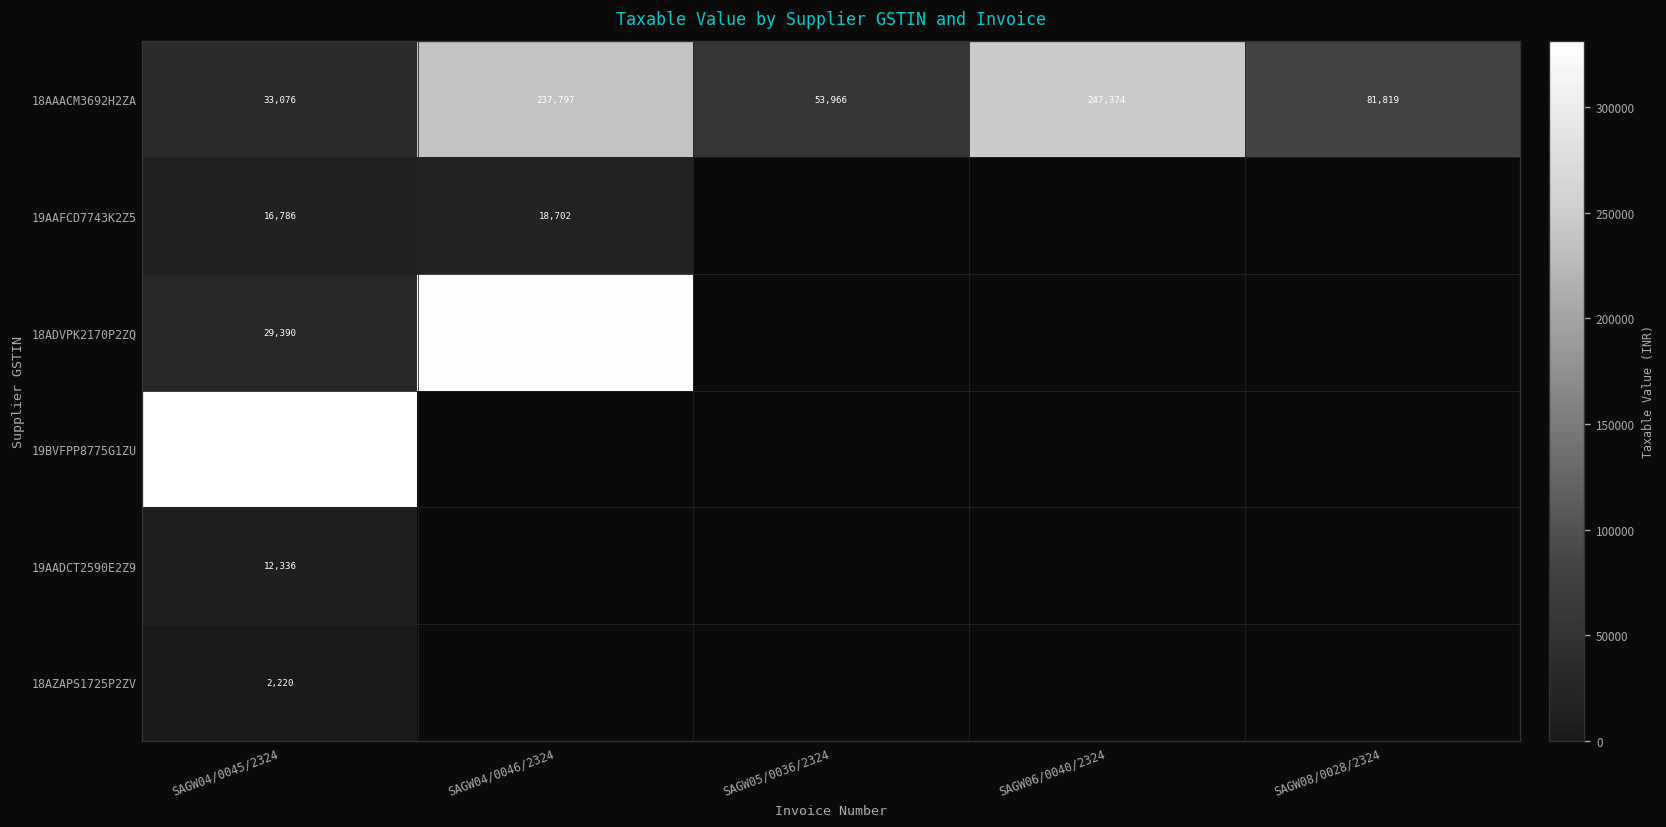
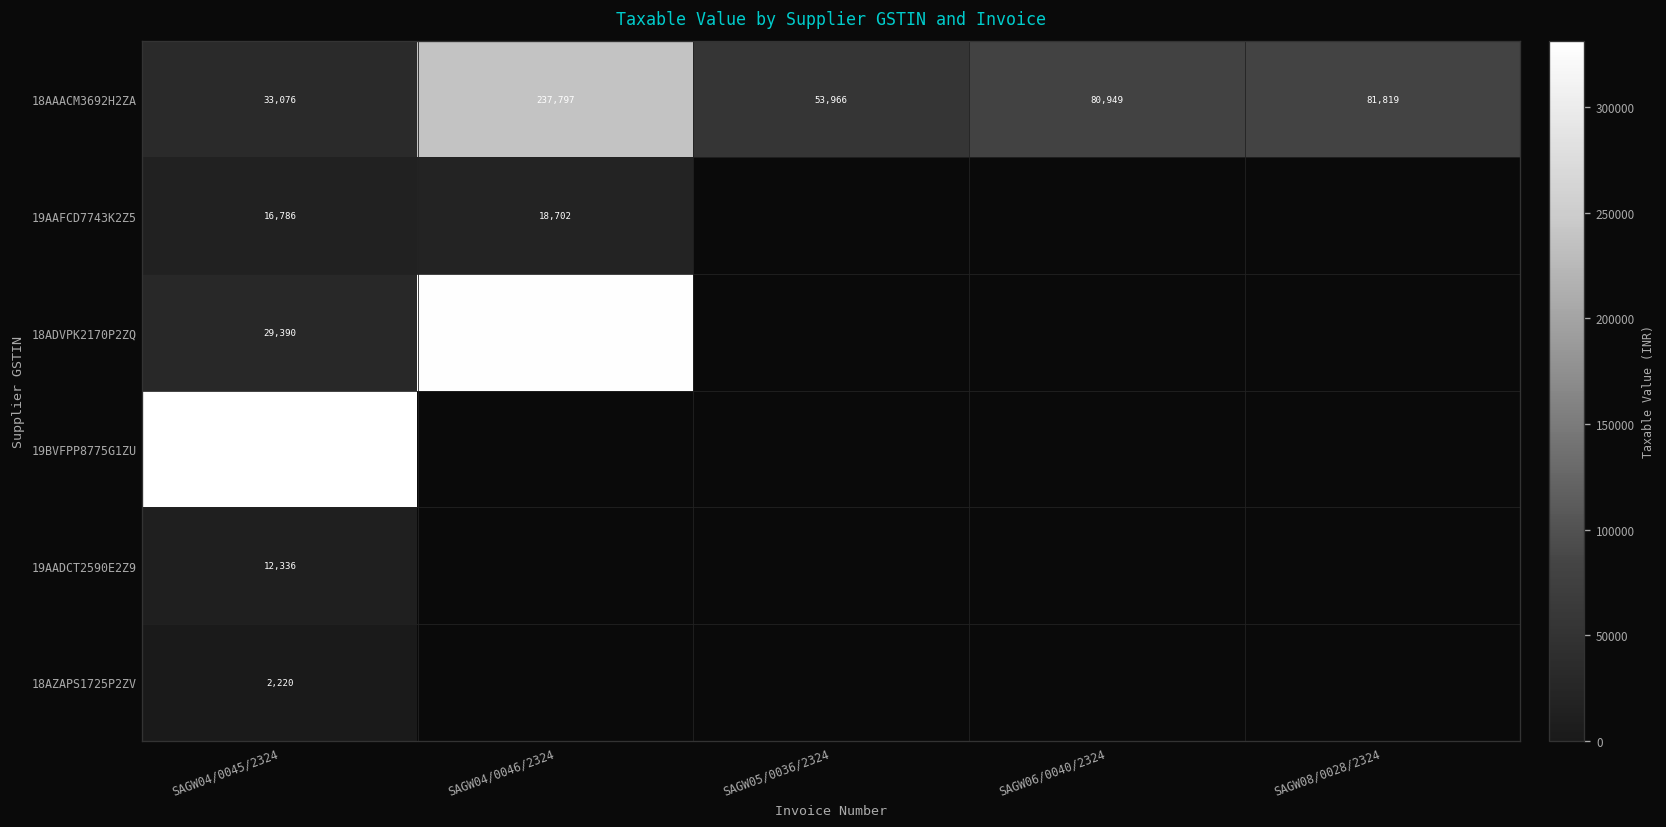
  {
    "18AAACM3692H2ZA": {
      "SAGW04/0045/2324": "33,076",
      "SAGW04/0046/2324": "237,797",
      "SAGW05/0036/2324": "53,966",
-     "SAGW06/0040/2324": "247,374",
+     "SAGW06/0040/2324": "80,949",
      "SAGW08/0028/2324": "81,819"
    },
    "19AAFCD7743K2Z5": {
      "SAGW04/0045/2324": "16,786",
      "SAGW04/0046/2324": "18,702"
    },
    "18ADVPK2170P2ZQ": {
      "SAGW04/0045/2324": "29,390"
    },
    "19AADCT2590E2Z9": {
      "SAGW04/0045/2324": "12,336"
    },
    "18AZAPS1725P2ZV": {
      "SAGW04/0045/2324": "2,220"
    }
  }
